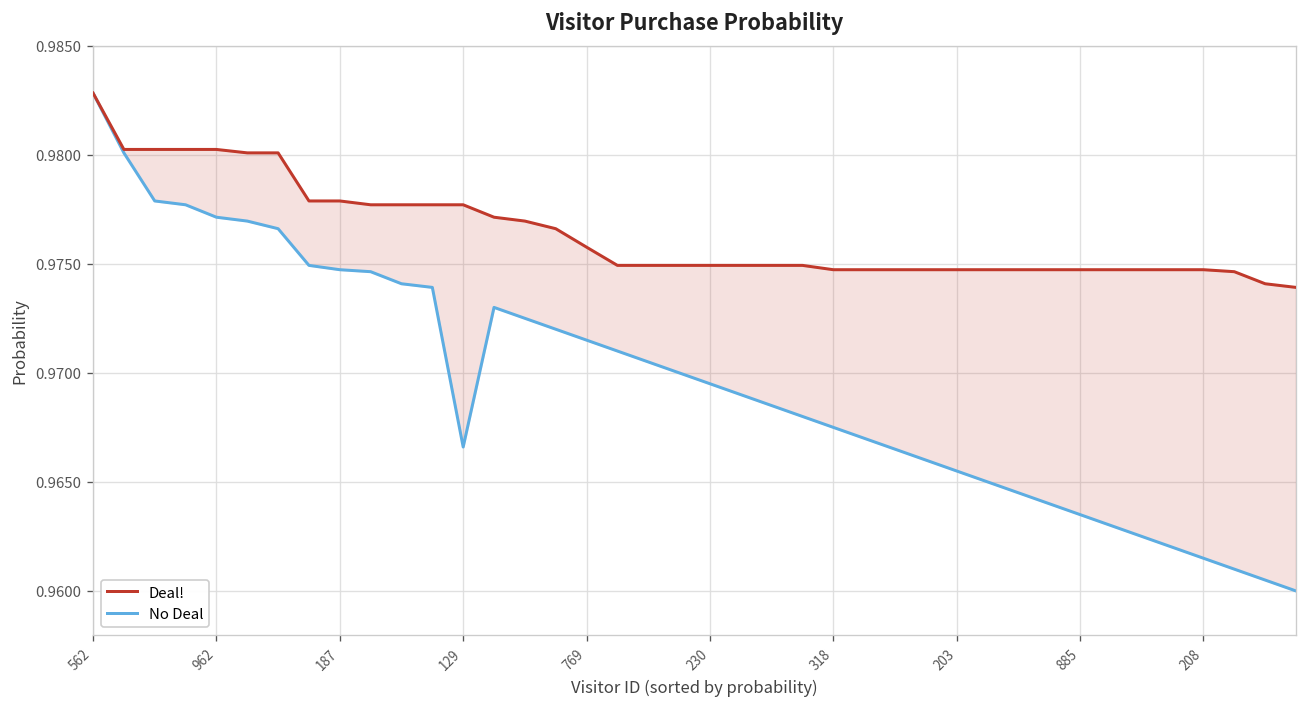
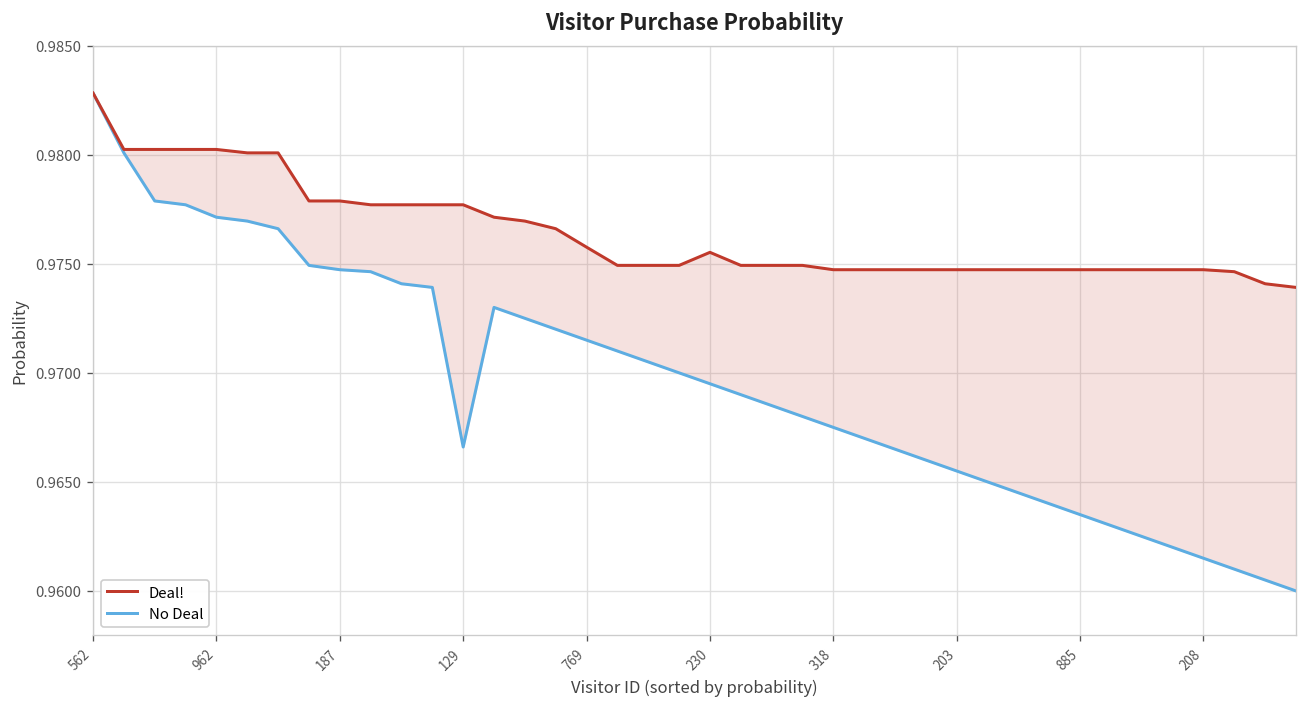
  {
    "Deal!": {
      "962": 0.9802,
      "187": 0.9779,
      "129": 0.9777,
      "769": 0.9758,
-     "230": 0.9749,
+     "230": 0.9755,
      "318": 0.9747,
      "203": 0.9747,
      "885": 0.9747,
      "208": 0.9747
    },
    "No Deal": {
      "962": 0.9771,
      "187": 0.9747,
      "129": 0.9666,
      "769": 0.9715,
      "230": 0.9695,
      "318": 0.9675,
      "203": 0.9655,
      "885": 0.9635,
      "208": 0.9615
    }
  }
